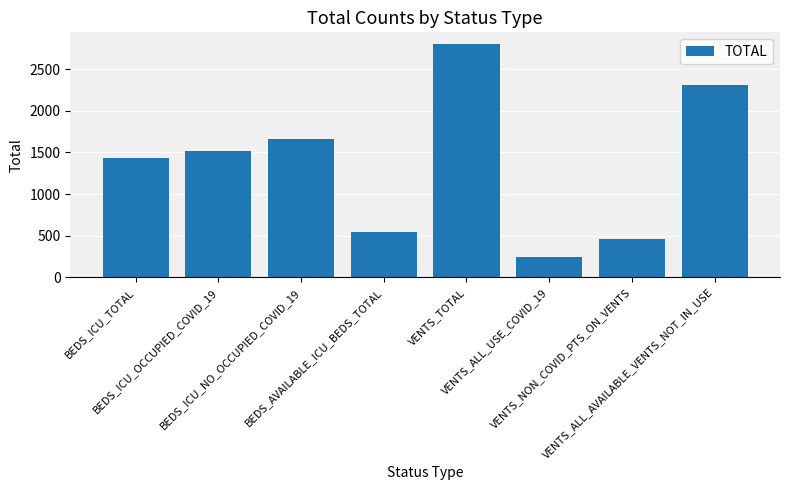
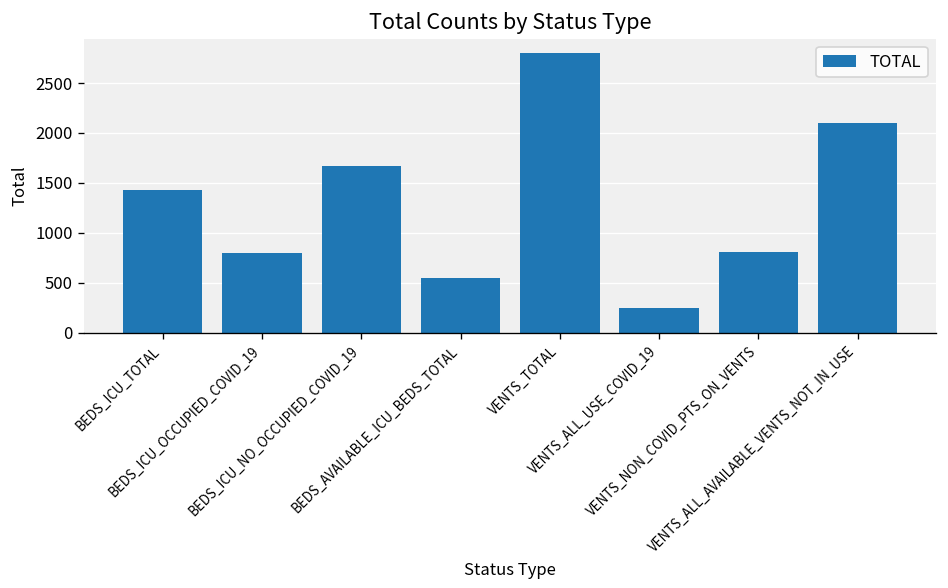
  {
    "BEDS_ICU_TOTAL": 1400,
-   "BEDS_ICU_OCCUPIED_COVID_19": 1500,
+   "BEDS_ICU_OCCUPIED_COVID_19": 800,
    "BEDS_ICU_NO_OCCUPIED_COVID_19": 1700,
    "BEDS_AVAILABLE_ICU_BEDS_TOTAL": 500,
    "VENTS_TOTAL": 2800,
    "VENTS_ALL_USE_COVID_19": 200,
-   "VENTS_NON_COVID_PTS_ON_VENTS": 500,
-   "VENTS_ALL_AVAILABLE_VENTS_NOT_IN_USE": 2300
+   "VENTS_NON_COVID_PTS_ON_VENTS": 800,
+   "VENTS_ALL_AVAILABLE_VENTS_NOT_IN_USE": 2100
  }
